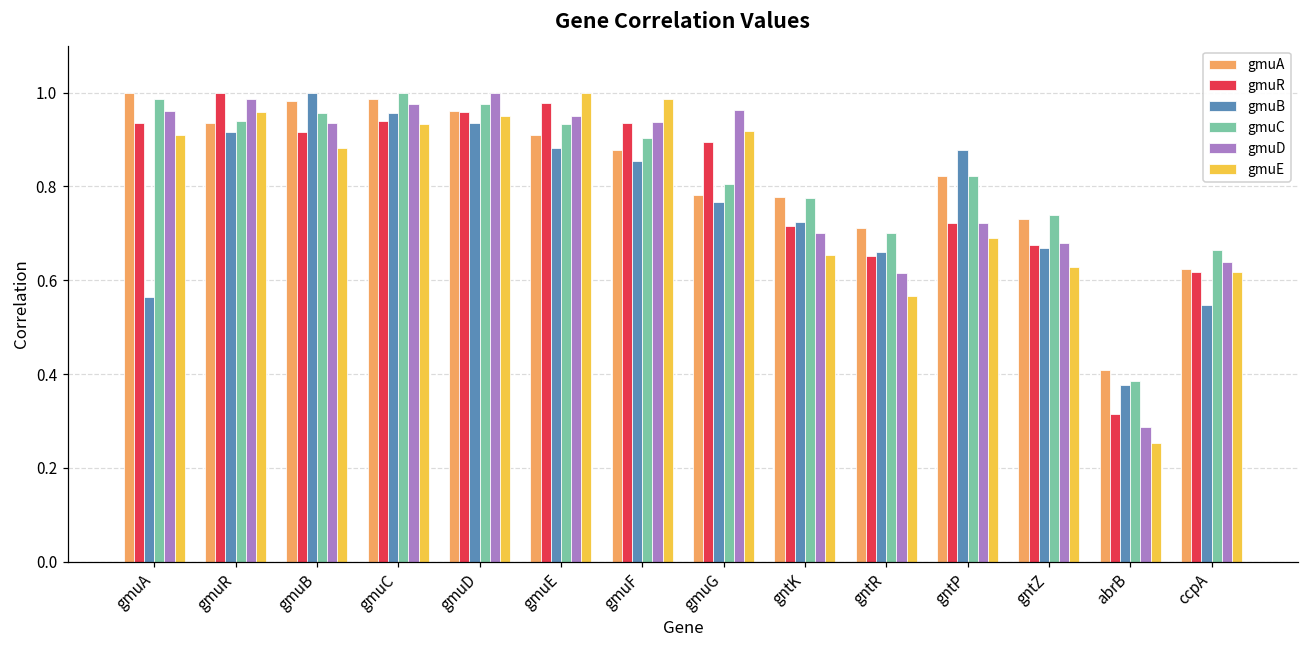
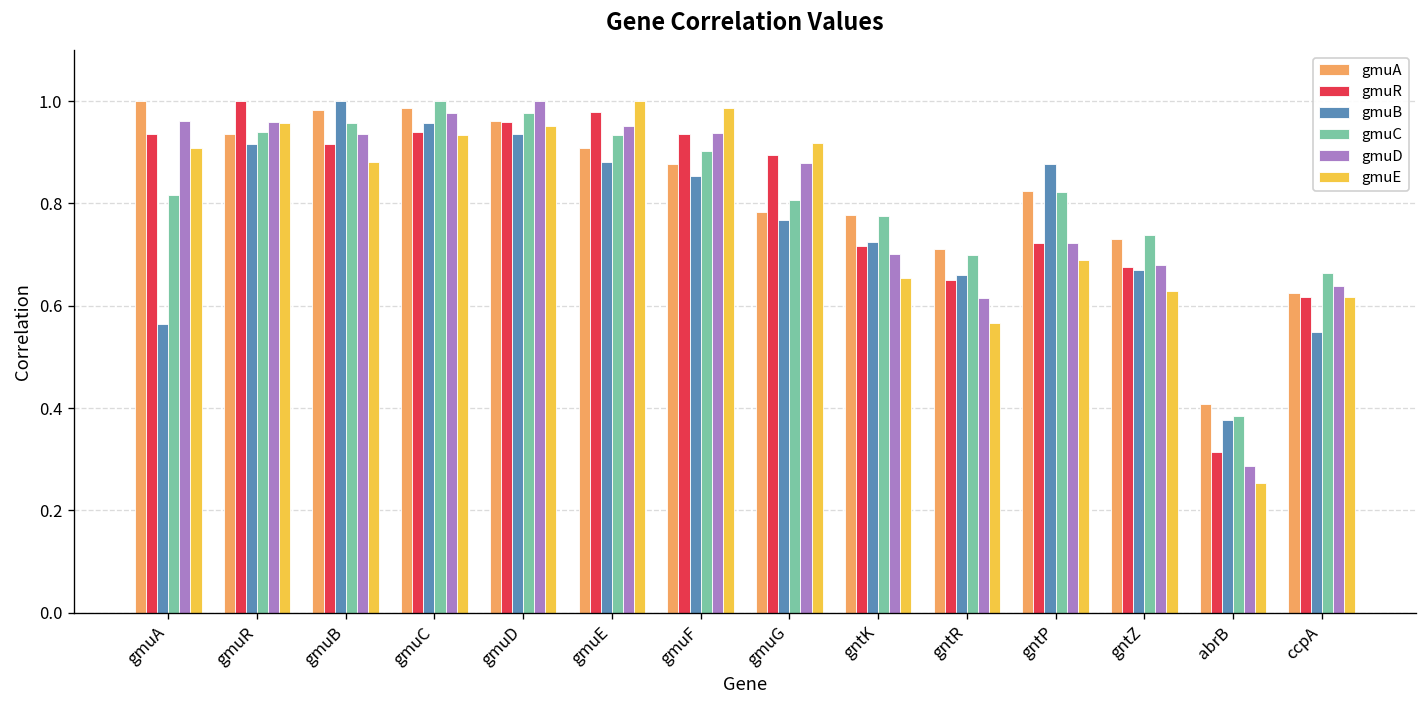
  {
    "gmuR": {
      "gmuA": 0.94,
      "gmuR": 1.00,
      "gmuB": 0.92,
      "gmuC": 0.94,
      "gmuD": 0.96,
      "gmuE": 0.98,
      "gmuF": 0.94,
      "gmuG": 0.90,
      "gntK": 0.72,
      "gntR": 0.65,
      "gntP": 0.72,
      "gntZ": 0.68,
      "abrB": 0.31,
      "ccpA": 0.62
    },
    "gmuB": {
      "gmuA": 0.56,
      "gmuR": 0.92,
      "gmuB": 1.00,
      "gmuC": 0.96,
      "gmuD": 0.94,
      "gmuE": 0.88,
      "gmuF": 0.85,
      "gmuG": 0.77,
      "gntK": 0.72,
      "gntR": 0.66,
      "gntP": 0.88,
      "gntZ": 0.67,
      "abrB": 0.38,
      "ccpA": 0.55
    },
    "gmuC": {
-     "gmuA": 0.99,
+     "gmuA": 0.82,
      "gmuR": 0.94,
      "gmuB": 0.96,
      "gmuC": 1.00,
      "gmuD": 0.98,
      "gmuE": 0.93,
      "gmuF": 0.90,
      "gmuG": 0.81,
      "gntK": 0.78,
      "gntR": 0.70,
      "gntP": 0.82,
      "gntZ": 0.74,
      "abrB": 0.38,
      "ccpA": 0.66
    },
    "gmuD": {
      "gmuA": 0.96,
-     "gmuR": 0.99,
+     "gmuR": 0.96,
      "gmuB": 0.94,
      "gmuC": 0.98,
      "gmuD": 1.00,
      "gmuE": 0.95,
      "gmuF": 0.94,
-     "gmuG": 0.96,
+     "gmuG": 0.88,
      "gntK": 0.70,
      "gntR": 0.61,
      "gntP": 0.72,
      "gntZ": 0.68,
      "abrB": 0.29,
      "ccpA": 0.64
    }
  }
